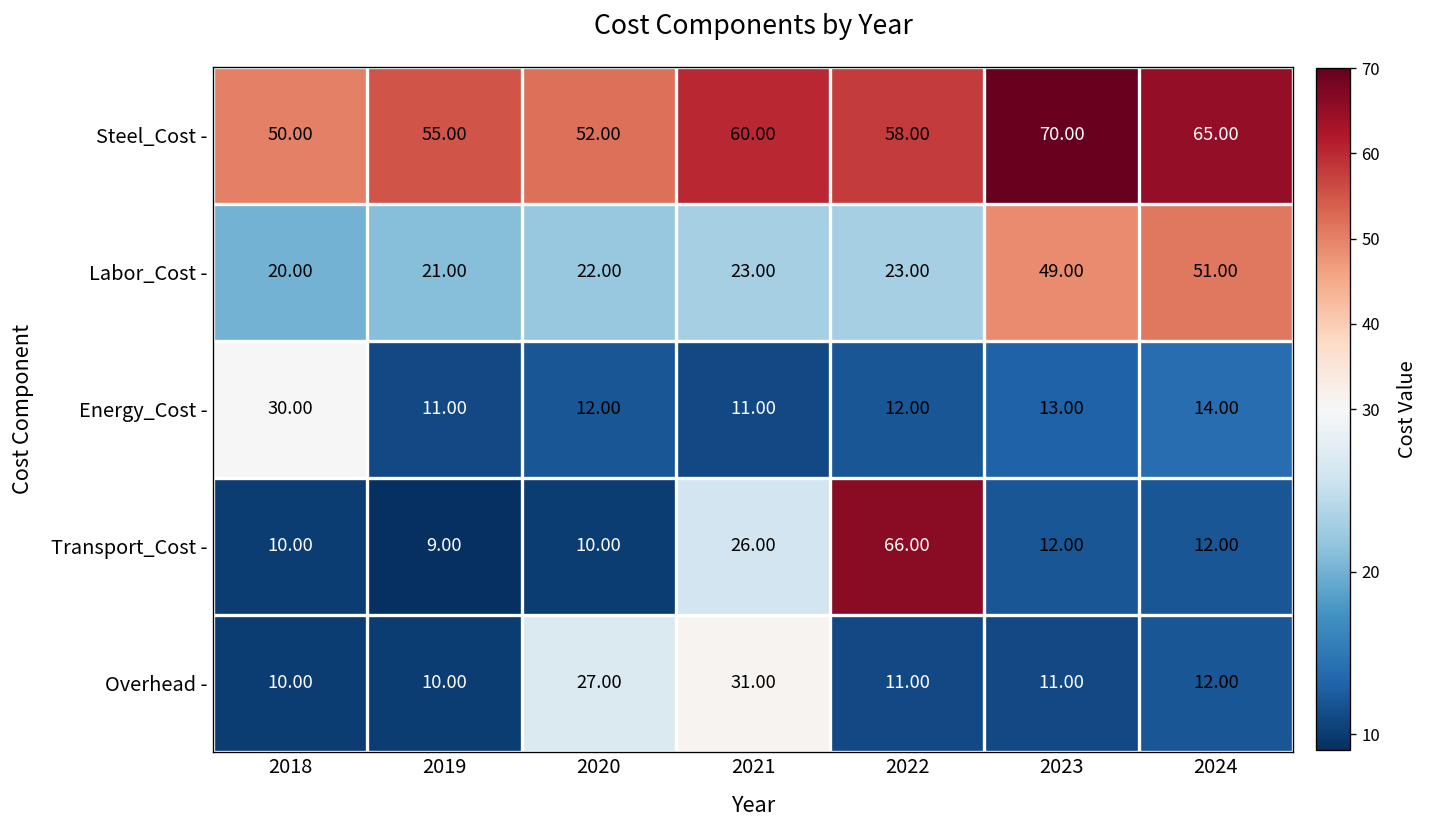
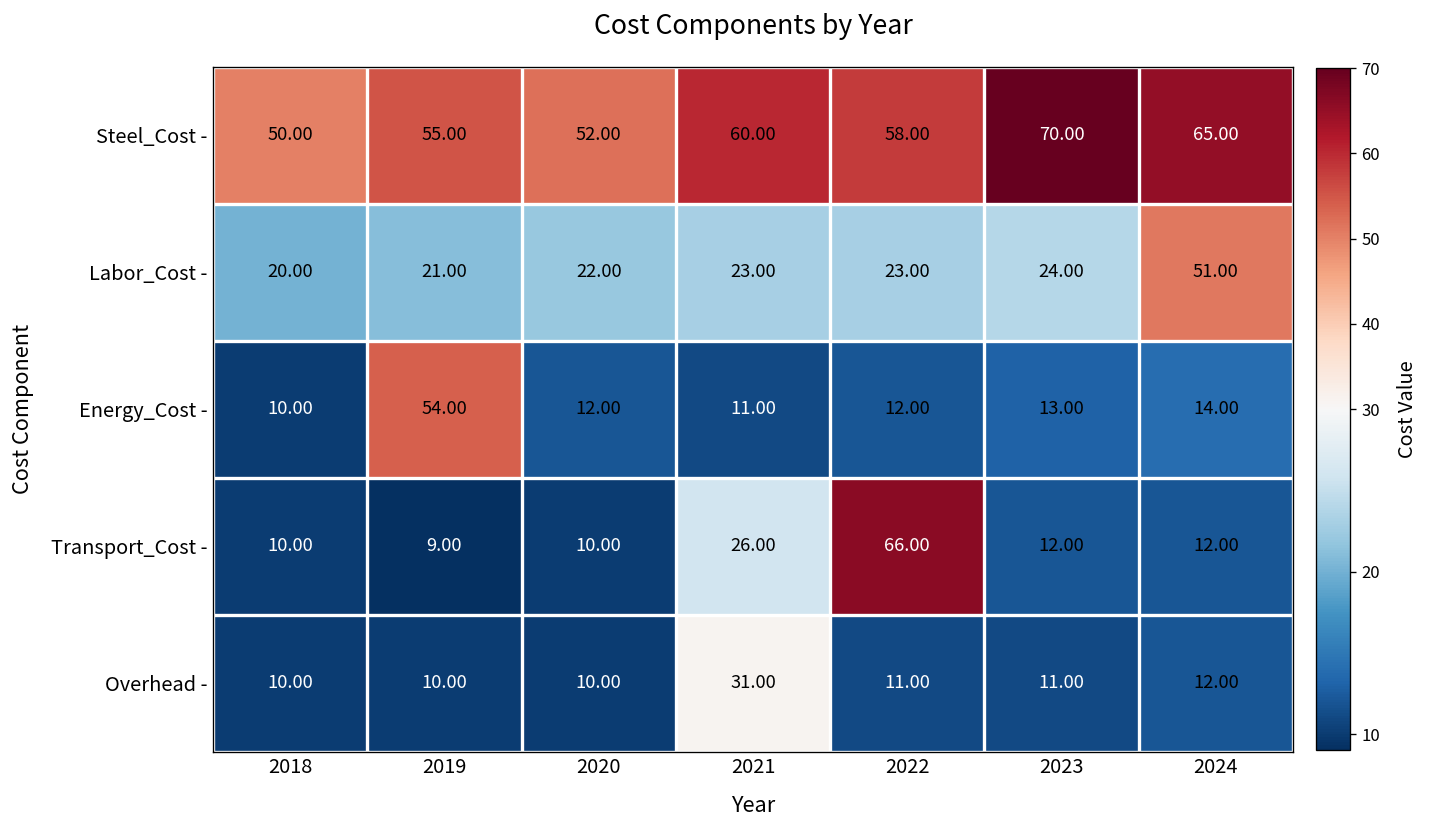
  {
    "Steel_Cost -": {
      "2018": 50.00,
      "2019": 55.00,
      "2020": 52.00,
      "2021": 60.00,
      "2022": 58.00,
      "2023": 70.00,
      "2024": 65.00
    },
    "Labor_Cost -": {
      "2018": 20.00,
      "2019": 21.00,
      "2020": 22.00,
      "2021": 23.00,
      "2022": 23.00,
-     "2023": 49.00,
+     "2023": 24.00,
      "2024": 51.00
    },
    "Energy_Cost -": {
-     "2018": 30.00,
-     "2019": 11.00,
+     "2018": 10.00,
+     "2019": 54.00,
      "2020": 12.00,
      "2021": 11.00,
      "2022": 12.00,
      "2023": 13.00,
      "2024": 14.00
    },
    "Transport_Cost -": {
      "2018": 10.00,
      "2019": 9.00,
      "2020": 10.00,
      "2021": 26.00,
      "2022": 66.00,
      "2023": 12.00,
      "2024": 12.00
    },
    "Overhead -": {
      "2018": 10.00,
      "2019": 10.00,
-     "2020": 27.00,
+     "2020": 10.00,
      "2021": 31.00,
      "2022": 11.00,
      "2023": 11.00,
      "2024": 12.00
    }
  }
